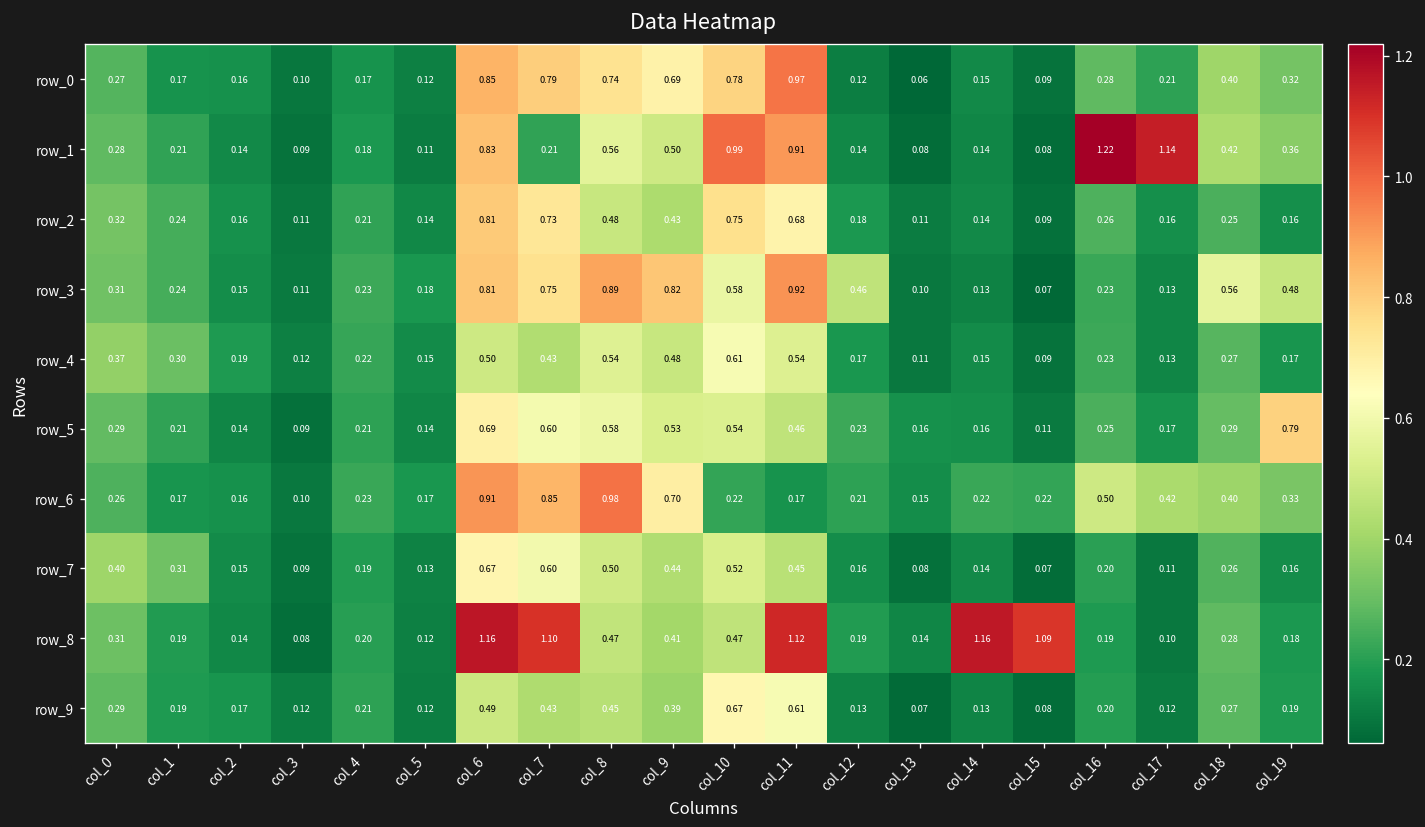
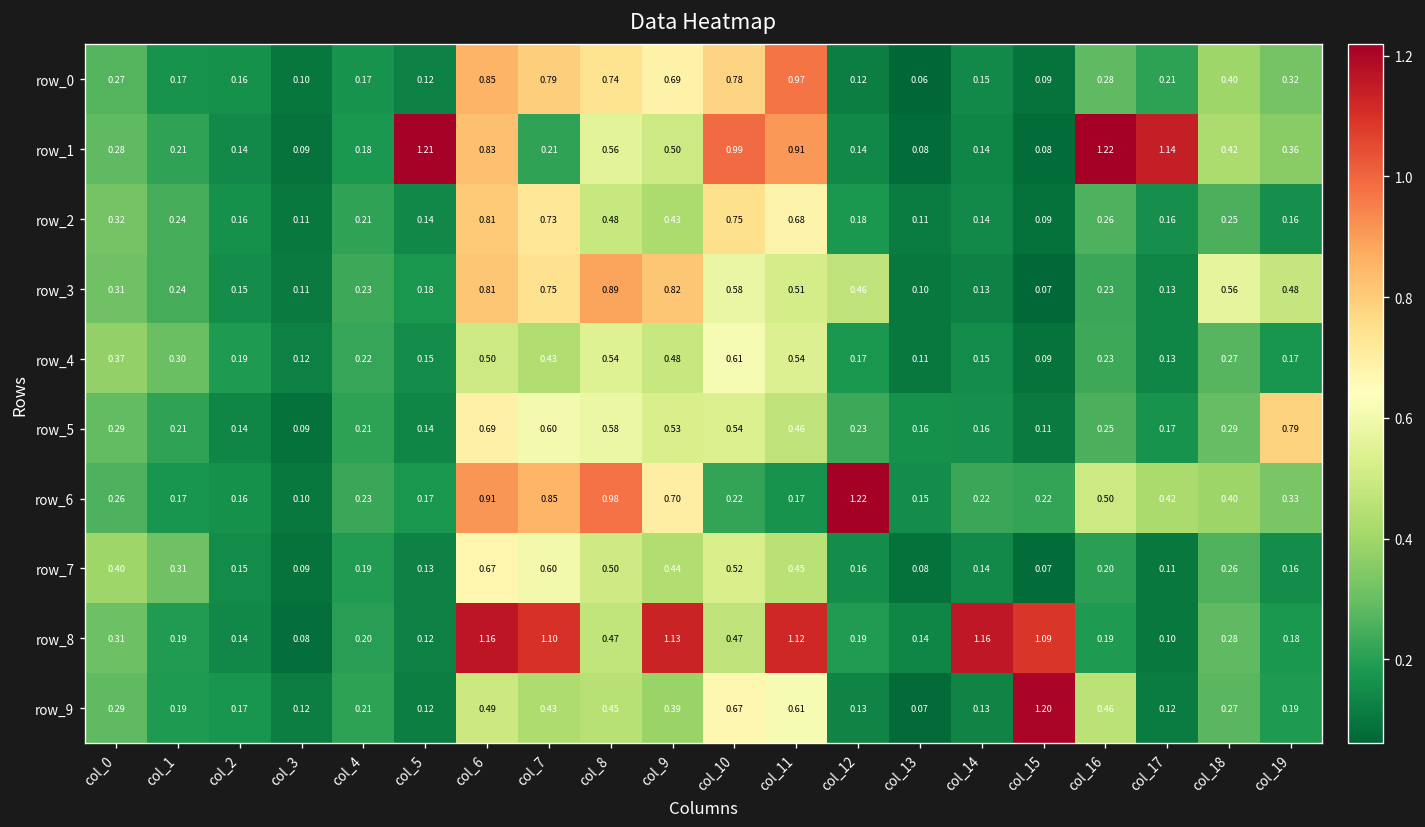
  {
    "row_0": {
      "col_0": 0.27,
      "col_1": 0.17,
      "col_2": 0.16,
      "col_3": 0.10,
      "col_4": 0.17,
      "col_5": 0.12,
      "col_6": 0.85,
      "col_7": 0.79,
      "col_8": 0.74,
      "col_9": 0.69,
      "col_10": 0.78,
      "col_11": 0.97,
      "col_12": 0.12,
      "col_13": 0.06,
      "col_14": 0.15,
      "col_15": 0.09,
      "col_16": 0.28,
      "col_17": 0.21,
      "col_18": 0.40,
      "col_19": 0.32
    },
    "row_1": {
      "col_0": 0.28,
      "col_1": 0.21,
      "col_2": 0.14,
      "col_3": 0.09,
      "col_4": 0.18,
-     "col_5": 0.11,
+     "col_5": 1.21,
      "col_6": 0.83,
      "col_7": 0.21,
      "col_8": 0.56,
      "col_9": 0.50,
      "col_10": 0.99,
      "col_11": 0.91,
      "col_12": 0.14,
      "col_13": 0.08,
      "col_14": 0.14,
      "col_15": 0.08,
      "col_16": 1.22,
      "col_17": 1.14,
      "col_18": 0.42,
      "col_19": 0.36
    },
    "row_2": {
      "col_0": 0.32,
      "col_1": 0.24,
      "col_2": 0.16,
      "col_3": 0.11,
      "col_4": 0.21,
      "col_5": 0.14,
      "col_6": 0.81,
      "col_7": 0.73,
      "col_8": 0.48,
      "col_9": 0.43,
      "col_10": 0.75,
      "col_11": 0.68,
      "col_12": 0.18,
      "col_13": 0.11,
      "col_14": 0.14,
      "col_15": 0.09,
      "col_16": 0.26,
      "col_17": 0.16,
      "col_18": 0.25,
      "col_19": 0.16
    },
    "row_3": {
      "col_0": 0.31,
      "col_1": 0.24,
      "col_2": 0.15,
      "col_3": 0.11,
      "col_4": 0.23,
      "col_5": 0.18,
      "col_6": 0.81,
      "col_7": 0.75,
      "col_8": 0.89,
      "col_9": 0.82,
      "col_10": 0.58,
-     "col_11": 0.92,
+     "col_11": 0.51,
      "col_12": 0.46,
      "col_13": 0.10,
      "col_14": 0.13,
      "col_15": 0.07,
      "col_16": 0.23,
      "col_17": 0.13,
      "col_18": 0.56,
      "col_19": 0.48
    },
    "row_4": {
      "col_0": 0.37,
      "col_1": 0.30,
      "col_2": 0.19,
      "col_3": 0.12,
      "col_4": 0.22,
      "col_5": 0.15,
      "col_6": 0.50,
      "col_7": 0.43,
      "col_8": 0.54,
      "col_9": 0.48,
      "col_10": 0.61,
      "col_11": 0.54,
      "col_12": 0.17,
      "col_13": 0.11,
      "col_14": 0.15,
      "col_15": 0.09,
      "col_16": 0.23,
      "col_17": 0.13,
      "col_18": 0.27,
      "col_19": 0.17
    },
    "row_5": {
      "col_0": 0.29,
      "col_1": 0.21,
      "col_2": 0.14,
      "col_3": 0.09,
      "col_4": 0.21,
      "col_5": 0.14,
      "col_6": 0.69,
      "col_7": 0.60,
      "col_8": 0.58,
      "col_9": 0.53,
      "col_10": 0.54,
      "col_11": 0.46,
      "col_12": 0.23,
      "col_13": 0.16,
      "col_14": 0.16,
      "col_15": 0.11,
      "col_16": 0.25,
      "col_17": 0.17,
      "col_18": 0.29,
      "col_19": 0.79
    },
    "row_6": {
      "col_0": 0.26,
      "col_1": 0.17,
      "col_2": 0.16,
      "col_3": 0.10,
      "col_4": 0.23,
      "col_5": 0.17,
      "col_6": 0.91,
      "col_7": 0.85,
      "col_8": 0.98,
      "col_9": 0.70,
      "col_10": 0.22,
      "col_11": 0.17,
-     "col_12": 0.21,
+     "col_12": 1.22,
      "col_13": 0.15,
      "col_14": 0.22,
      "col_15": 0.22,
      "col_16": 0.50,
      "col_17": 0.42,
      "col_18": 0.40,
      "col_19": 0.33
    },
    "row_7": {
      "col_0": 0.40,
      "col_1": 0.31,
      "col_2": 0.15,
      "col_3": 0.09,
      "col_4": 0.19,
      "col_5": 0.13,
      "col_6": 0.67,
      "col_7": 0.60,
      "col_8": 0.50,
      "col_9": 0.44,
      "col_10": 0.52,
      "col_11": 0.45,
      "col_12": 0.16,
      "col_13": 0.08,
      "col_14": 0.14,
      "col_15": 0.07,
      "col_16": 0.20,
      "col_17": 0.11,
      "col_18": 0.26,
      "col_19": 0.16
    },
    "row_8": {
      "col_0": 0.31,
      "col_1": 0.19,
      "col_2": 0.14,
      "col_3": 0.08,
      "col_4": 0.20,
      "col_5": 0.12,
      "col_6": 1.16,
      "col_7": 1.10,
      "col_8": 0.47,
-     "col_9": 0.41,
+     "col_9": 1.13,
      "col_10": 0.47,
      "col_11": 1.12,
      "col_12": 0.19,
      "col_13": 0.14,
      "col_14": 1.16,
      "col_15": 1.09,
      "col_16": 0.19,
      "col_17": 0.10,
      "col_18": 0.28,
      "col_19": 0.18
    },
    "row_9": {
      "col_0": 0.29,
      "col_1": 0.19,
      "col_2": 0.17,
      "col_3": 0.12,
      "col_4": 0.21,
      "col_5": 0.12,
      "col_6": 0.49,
      "col_7": 0.43,
      "col_8": 0.45,
      "col_9": 0.39,
      "col_10": 0.67,
      "col_11": 0.61,
      "col_12": 0.13,
      "col_13": 0.07,
      "col_14": 0.13,
-     "col_15": 0.08,
-     "col_16": 0.20,
+     "col_15": 1.20,
+     "col_16": 0.46,
      "col_17": 0.12,
      "col_18": 0.27,
      "col_19": 0.19
    }
  }
